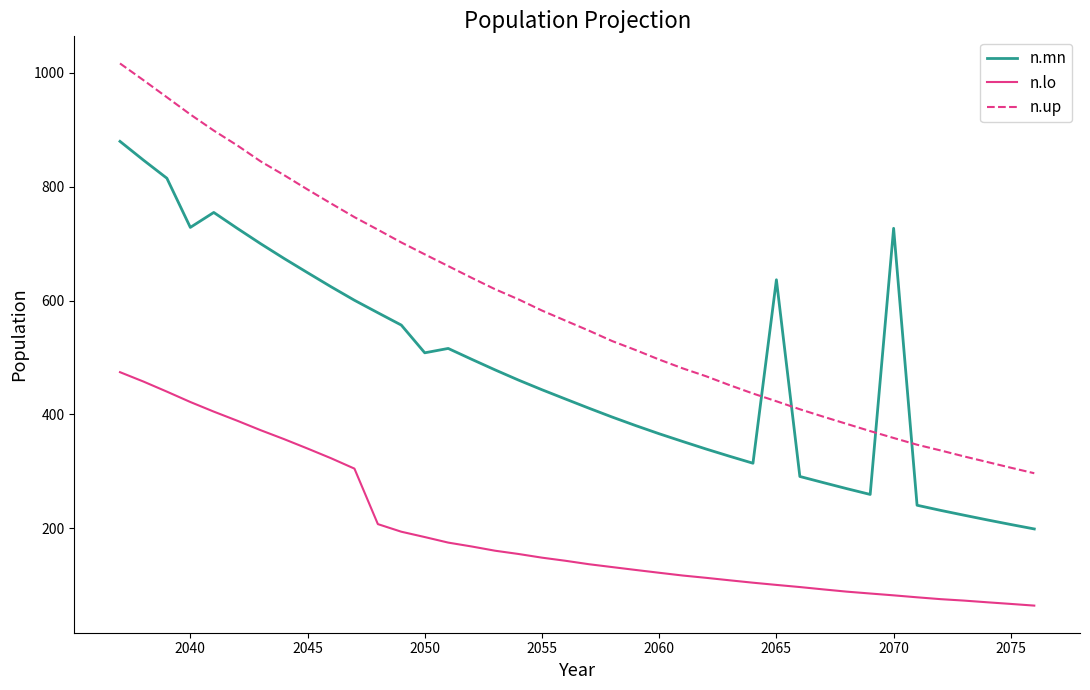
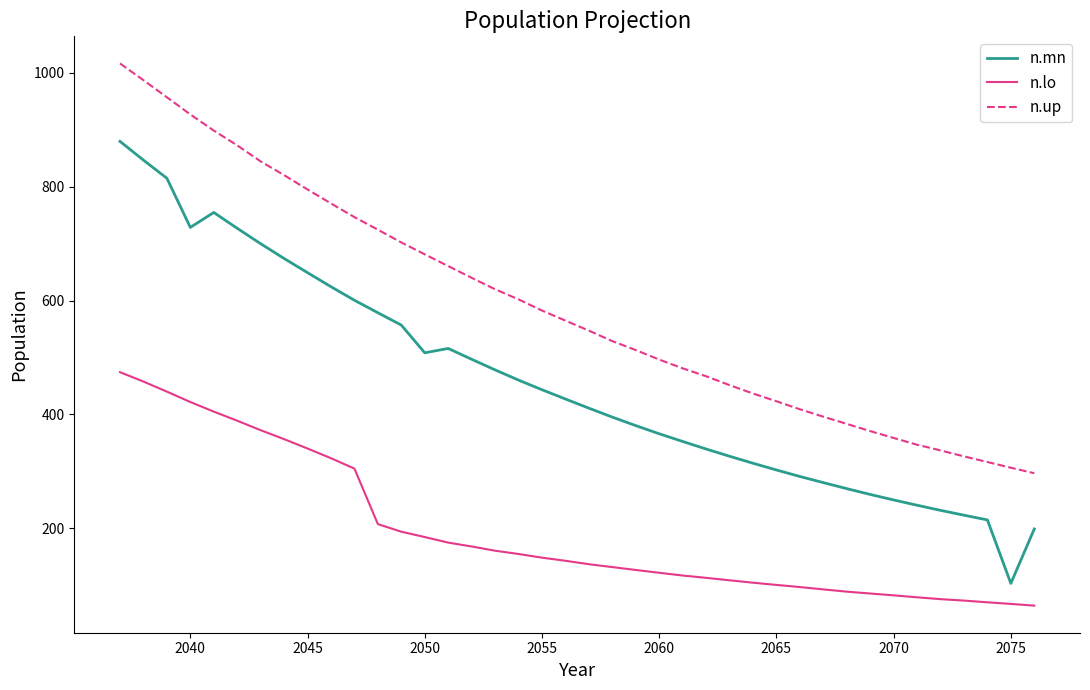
  {
    "n.mn": {
      "2040": 730,
      "2045": 650,
      "2050": 510,
      "2055": 440,
      "2060": 370,
-     "2065": 640,
-     "2070": 730,
-     "2075": 210
+     "2065": 300,
+     "2070": 250,
+     "2075": 100
    }
  }
